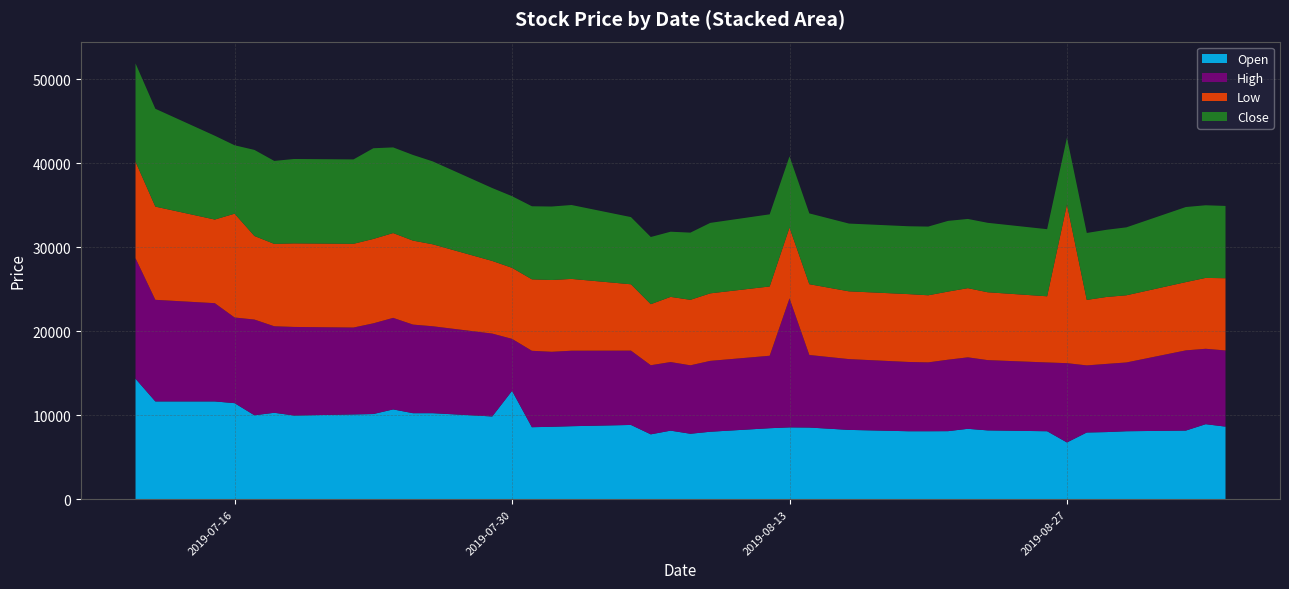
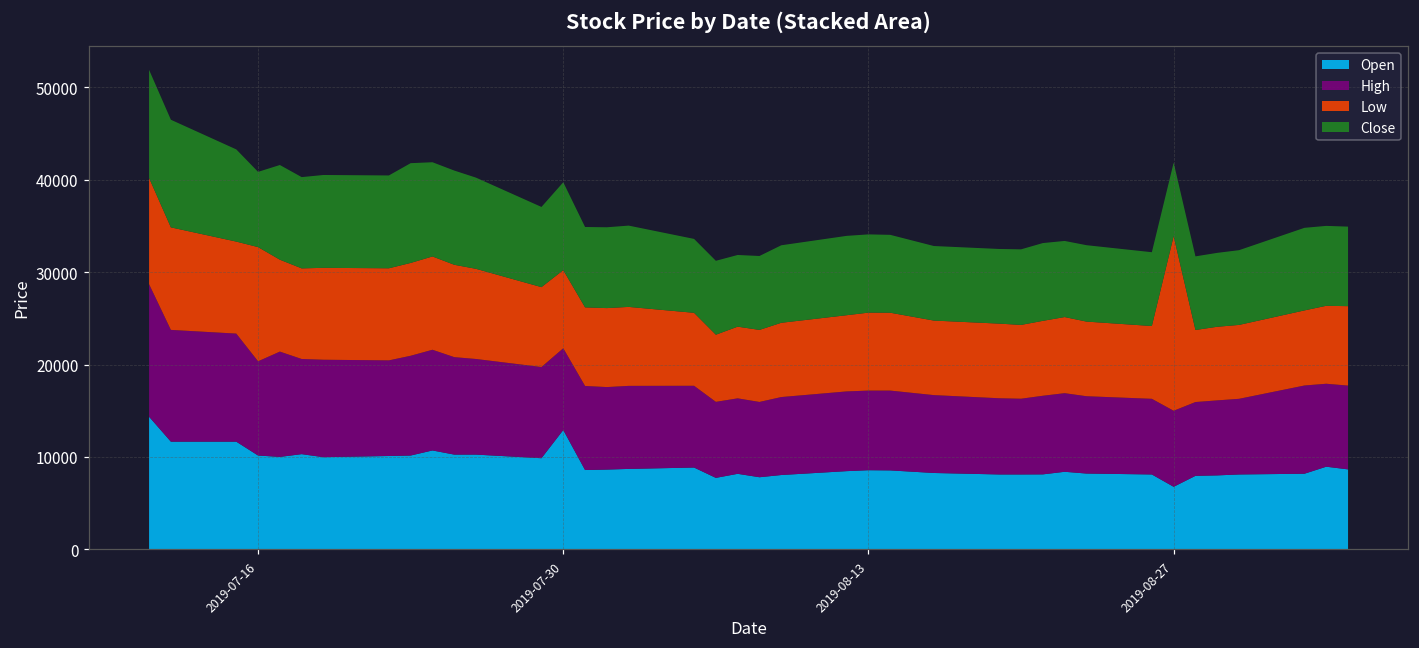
  {
    "Open": {
-     "2019-07-16": 11000,
+     "2019-07-16": 10000,
      "2019-07-30": 13000,
      "2019-08-13": 9000,
      "2019-08-27": 7000
    },
    "High": {
      "2019-07-16": 10000,
-     "2019-07-30": 6000,
-     "2019-08-13": 15000,
-     "2019-08-27": 9000
+     "2019-07-30": 9000,
+     "2019-08-13": 9000,
+     "2019-08-27": 8000
    },
    "Low": {
      "2019-07-16": 12000,
      "2019-07-30": 8000,
      "2019-08-13": 8000,
      "2019-08-27": 19000
    },
    "Close": {
      "2019-07-16": 8000,
-     "2019-07-30": 9000,
+     "2019-07-30": 10000,
      "2019-08-13": 8000,
      "2019-08-27": 8000
    }
  }
